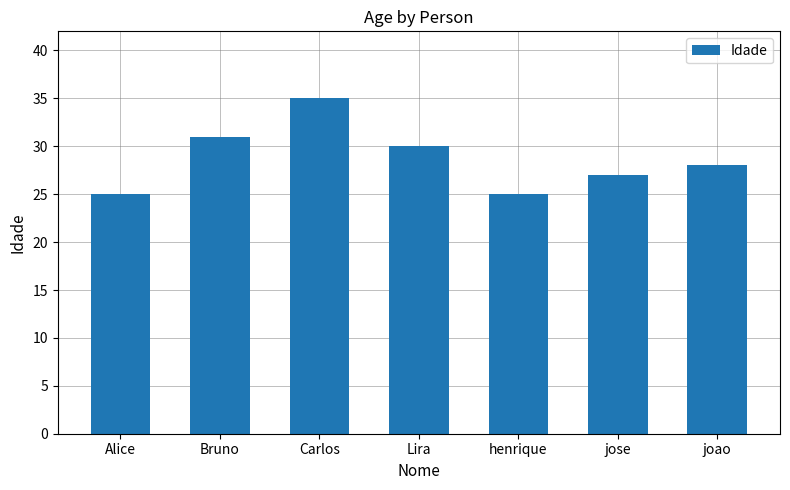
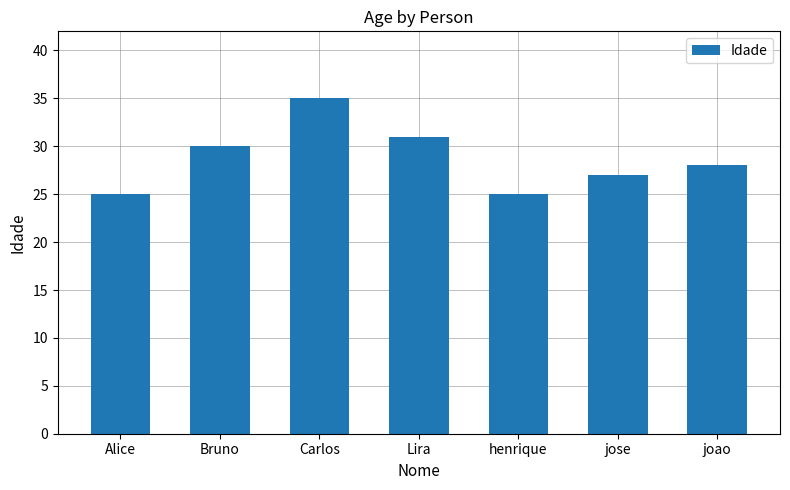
  {
    "Alice": 25,
-   "Bruno": 31,
+   "Bruno": 30,
    "Carlos": 35,
-   "Lira": 30,
+   "Lira": 31,
    "henrique": 25,
    "jose": 27,
    "joao": 28
  }
